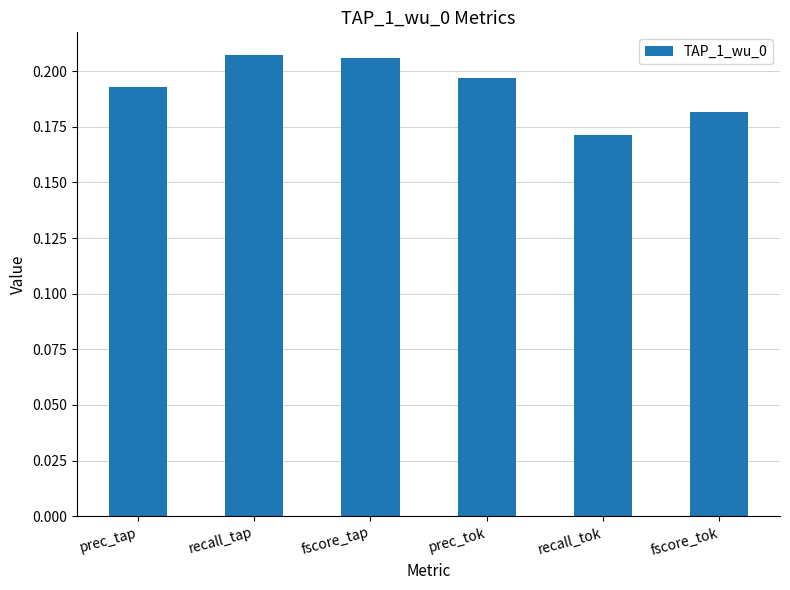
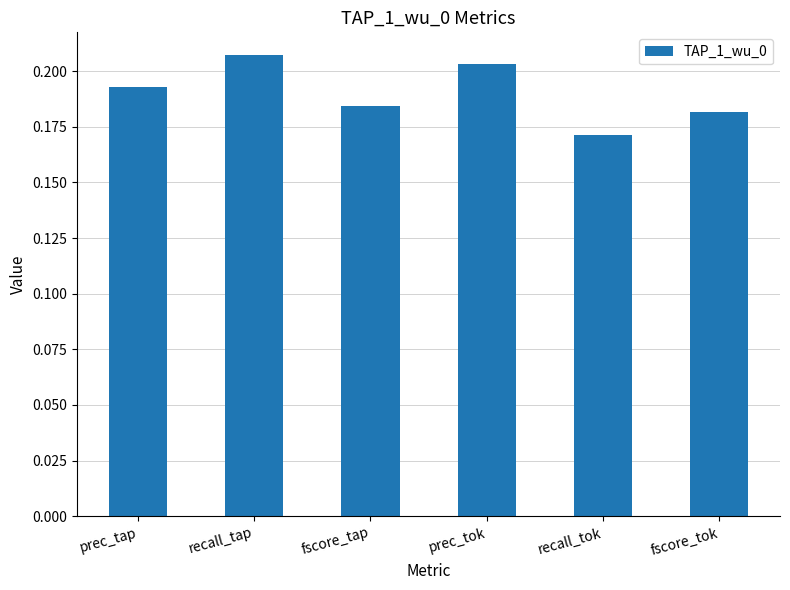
  {
    "prec_tap": 0.193,
    "recall_tap": 0.207,
-   "fscore_tap": 0.206,
-   "prec_tok": 0.197,
+   "fscore_tap": 0.184,
+   "prec_tok": 0.203,
    "recall_tok": 0.171,
    "fscore_tok": 0.182
  }
